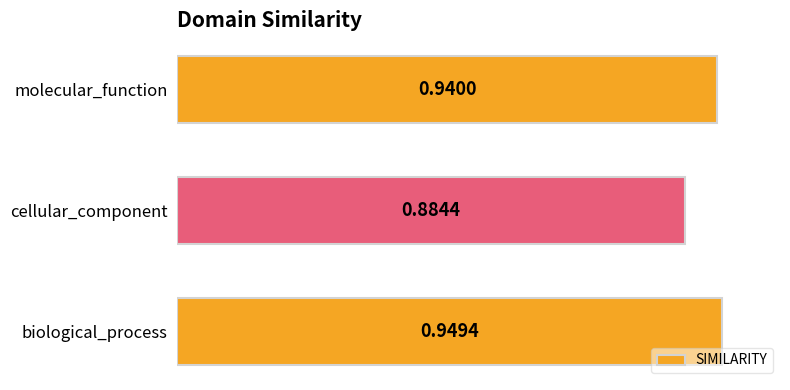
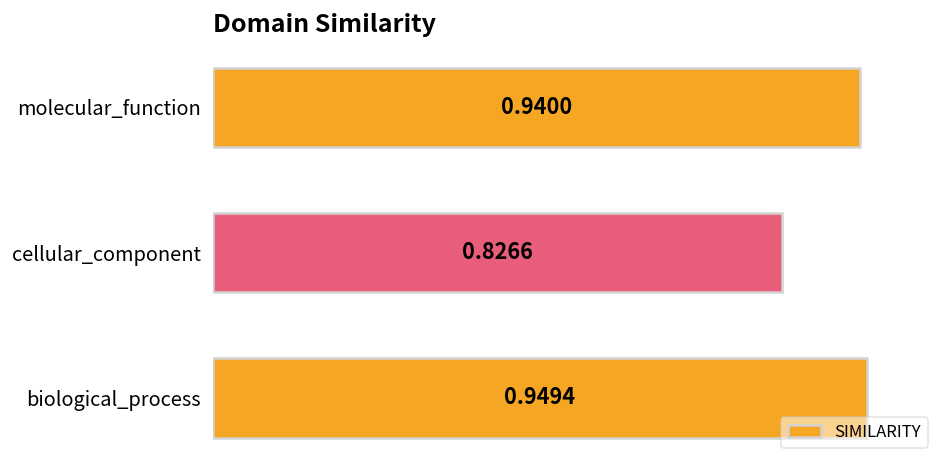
  {
    "molecular_function": 0.9400,
-   "cellular_component": 0.8844,
+   "cellular_component": 0.8266,
    "biological_process": 0.9494
  }
